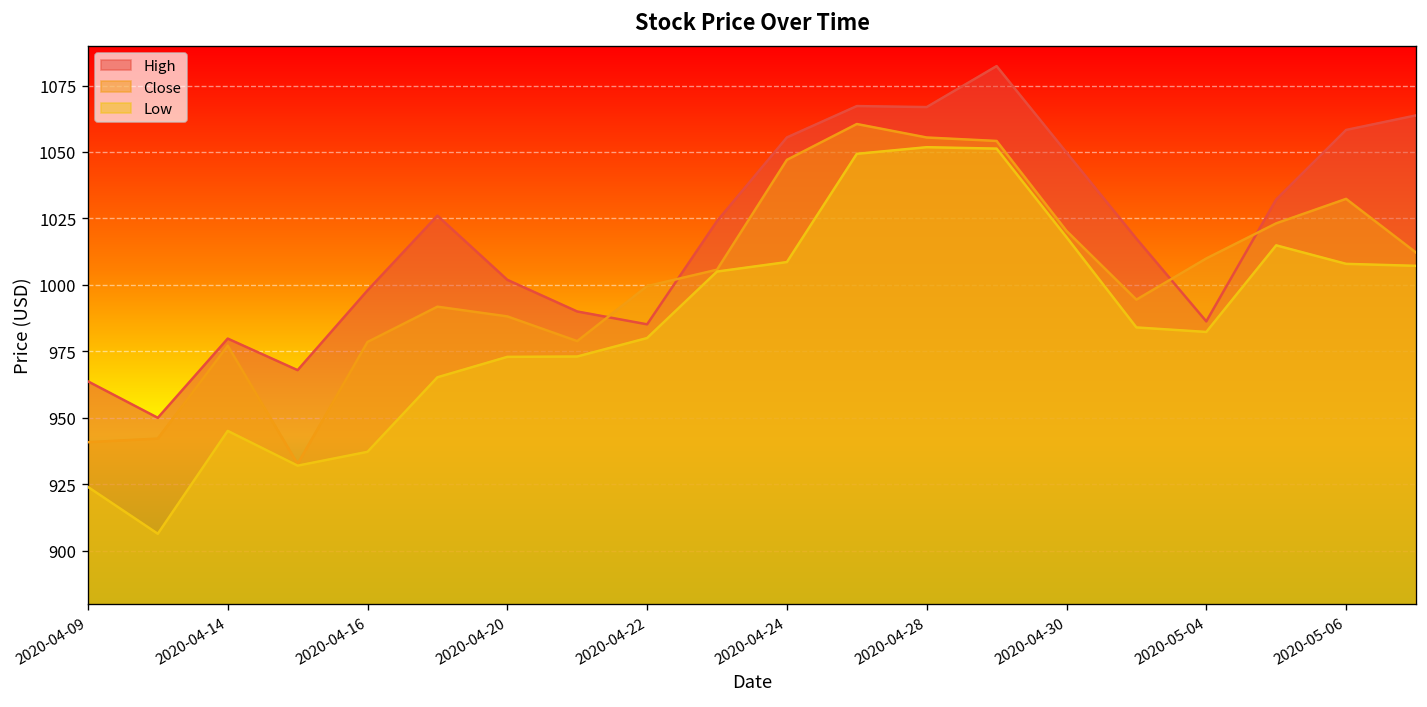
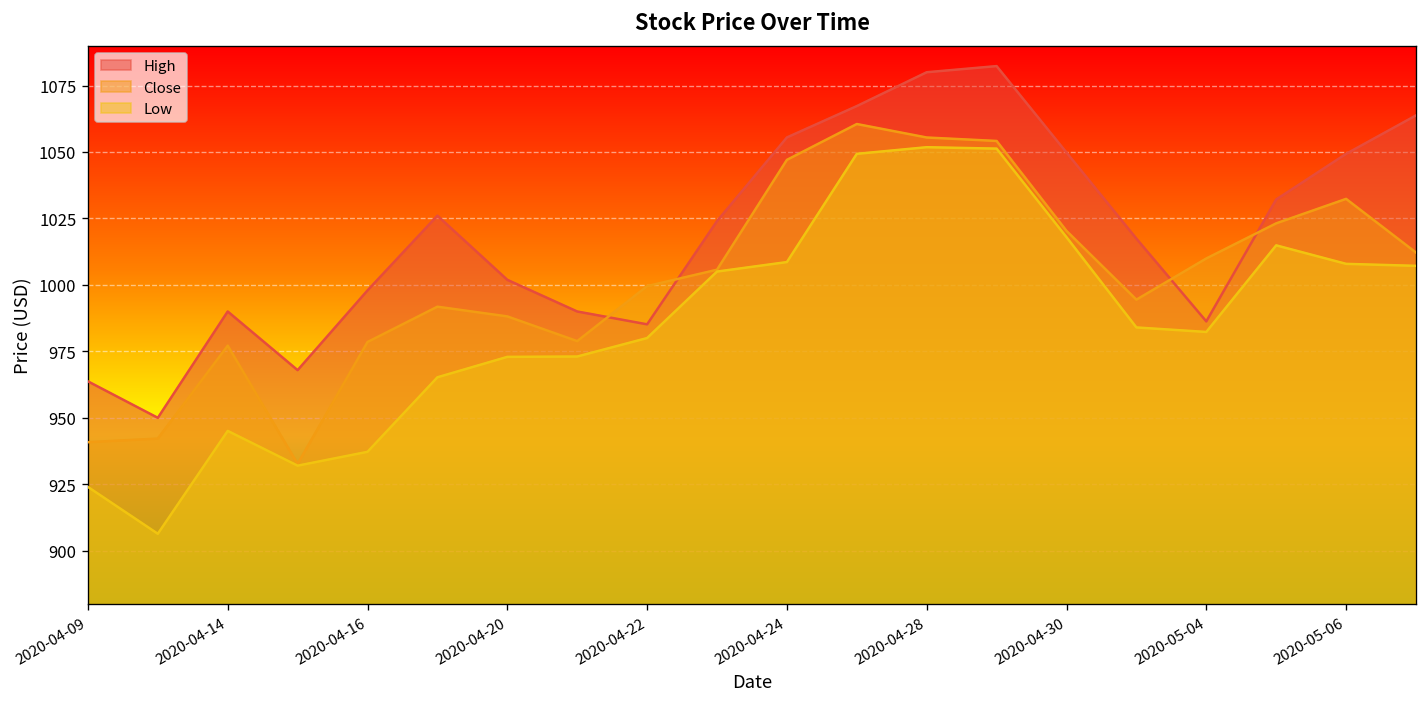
  {
    "High": {
      "2020-04-09": 964,
-     "2020-04-14": 980,
+     "2020-04-14": 990,
      "2020-04-16": 998,
      "2020-04-20": 1002,
      "2020-04-22": 985,
      "2020-04-24": 1055,
-     "2020-04-28": 1067,
+     "2020-04-28": 1080,
      "2020-04-30": 1050,
      "2020-05-04": 986,
-     "2020-05-06": 1058
+     "2020-05-06": 1049
    }
  }
